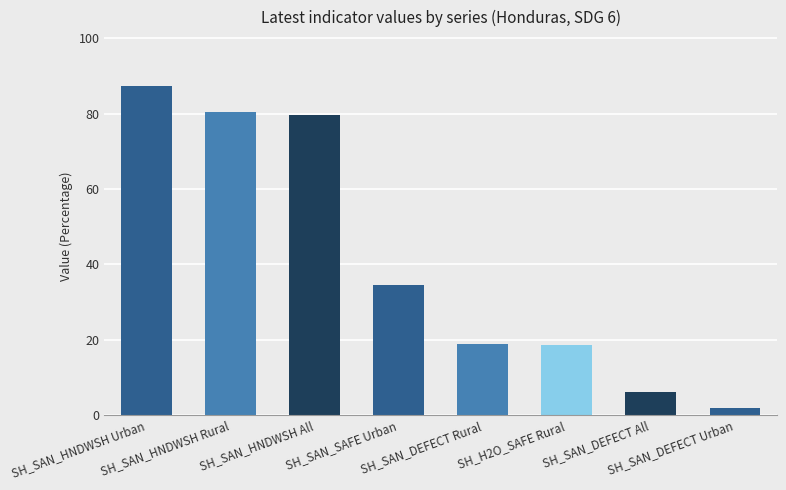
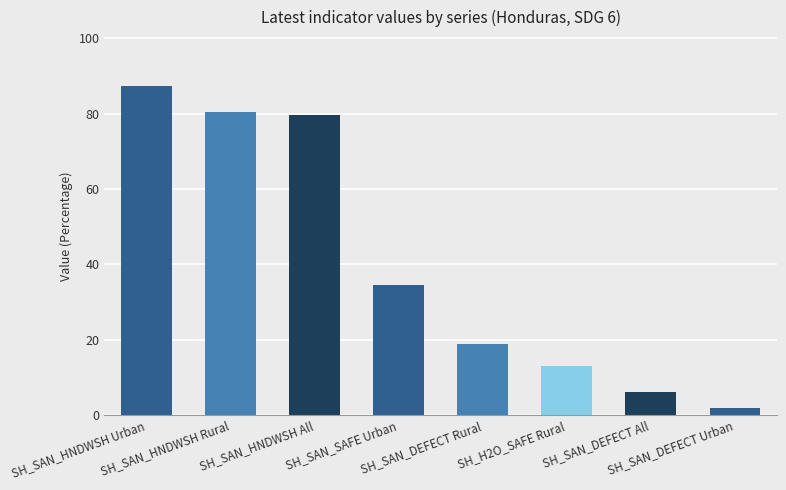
  {
    "SH_SAN_HNDWSH Urban": 87,
    "SH_SAN_HNDWSH Rural": 80,
    "SH_SAN_HNDWSH All": 80,
    "SH_SAN_SAFE Urban": 35,
    "SH_SAN_DEFECT Rural": 19,
-   "SH_H2O_SAFE Rural": 19,
+   "SH_H2O_SAFE Rural": 13,
    "SH_SAN_DEFECT All": 6,
    "SH_SAN_DEFECT Urban": 2
  }
